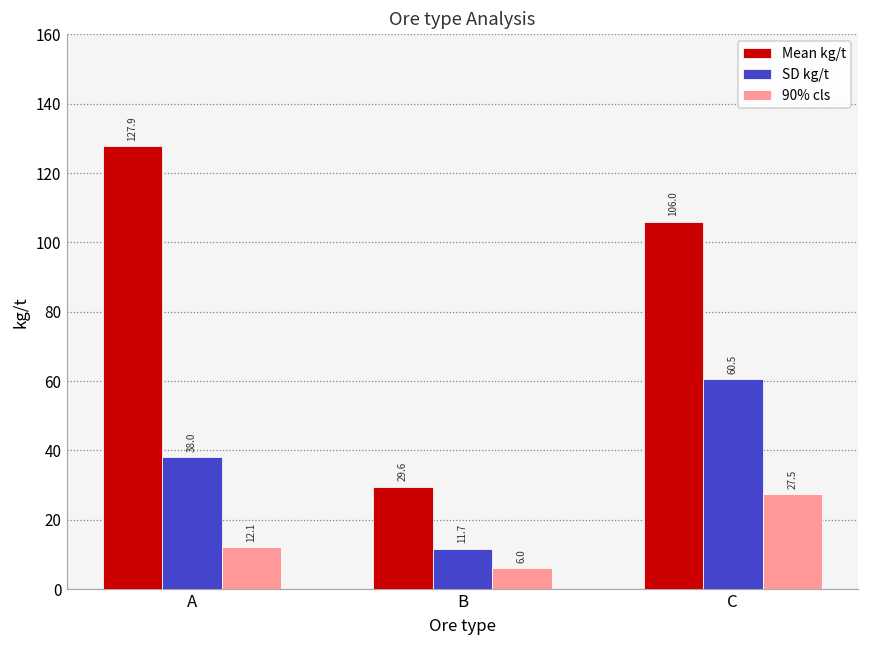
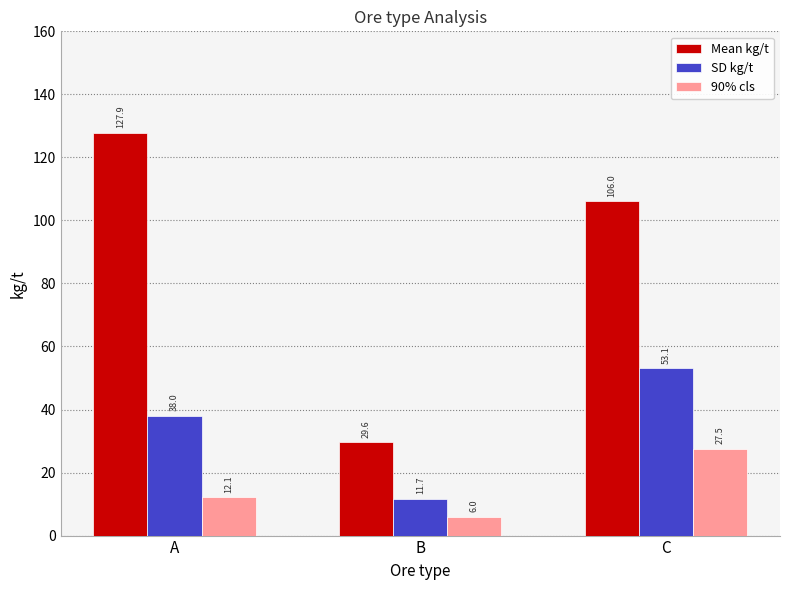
  {
    "Mean kg/t": {
      "A": 127.9,
      "B": 29.6,
      "C": 106.0
    },
    "SD kg/t": {
      "A": 38.0,
      "B": 11.7,
-     "C": 60.5
+     "C": 53.1
    },
    "90% cls": {
      "A": 12.1,
      "B": 6.0,
      "C": 27.5
    }
  }
